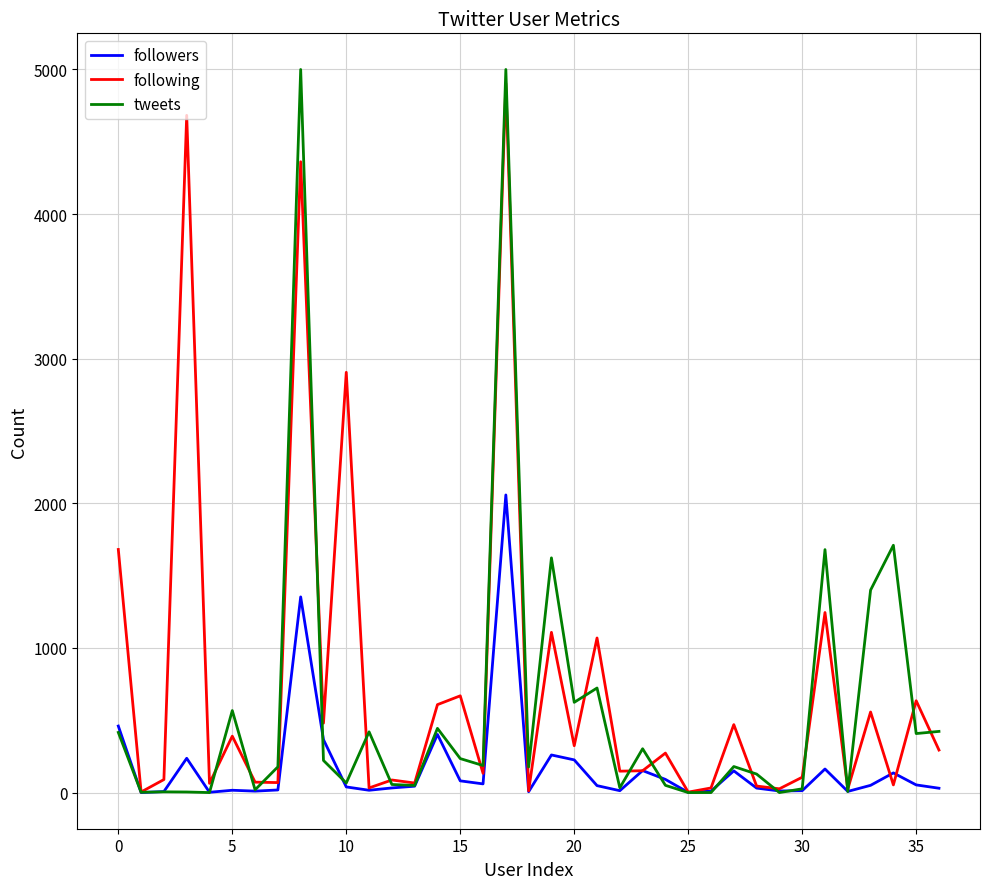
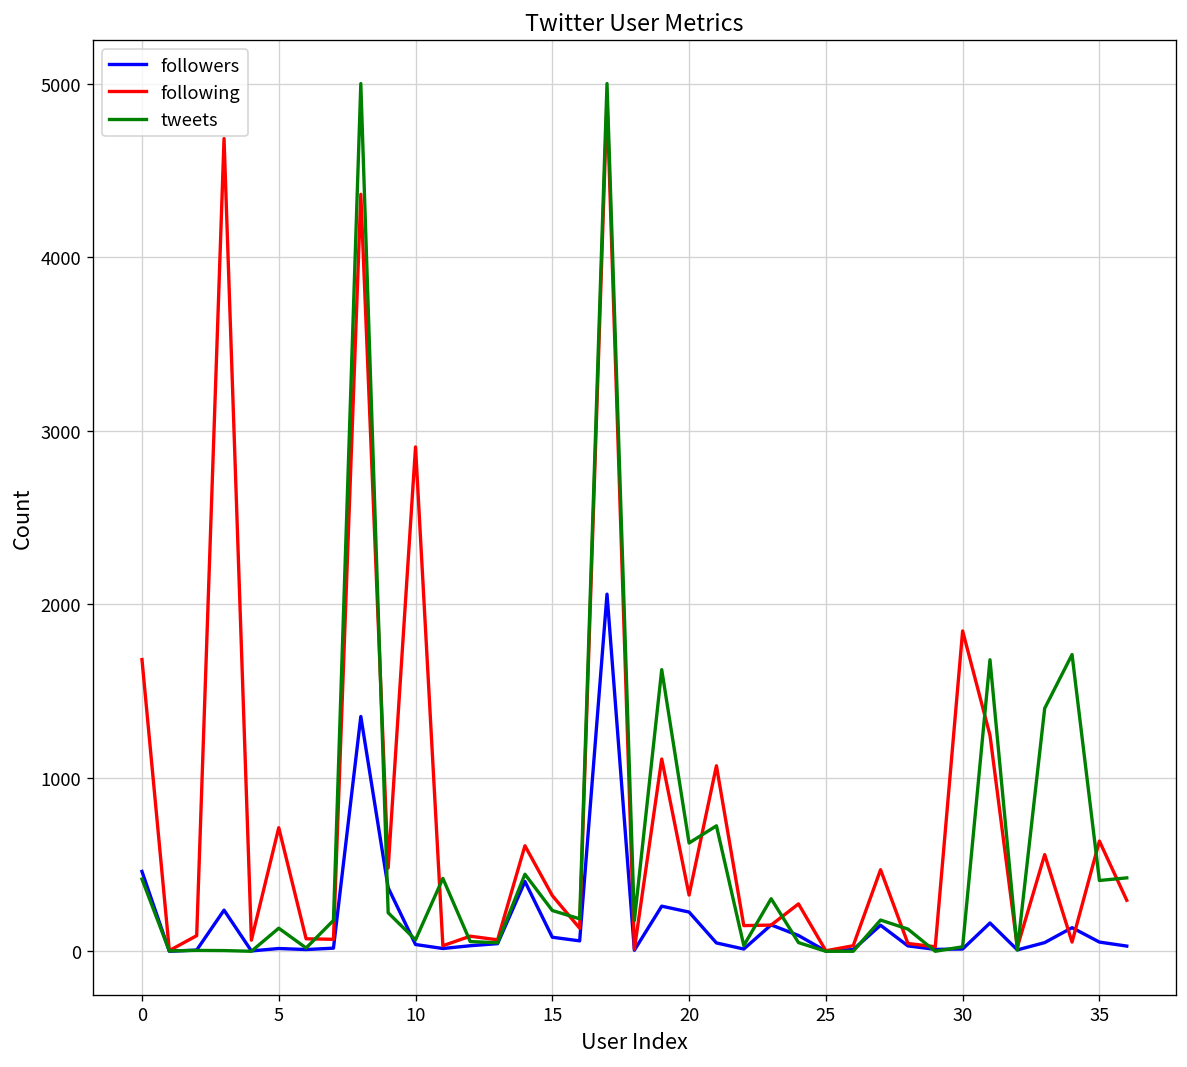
  {
    "followers": {
      "0": 460,
      "5": 20,
      "10": 40,
      "15": 80,
      "20": 230,
      "35": 50
    },
    "following": {
      "0": 1680,
-     "5": 390,
+     "5": 710,
      "10": 2910,
-     "15": 670,
+     "15": 320,
      "20": 320,
-     "30": 110,
+     "30": 1850,
      "35": 640
    },
    "tweets": {
      "0": 420,
-     "5": 570,
+     "5": 130,
      "10": 70,
      "15": 240,
      "20": 620,
      "35": 410
    }
  }
